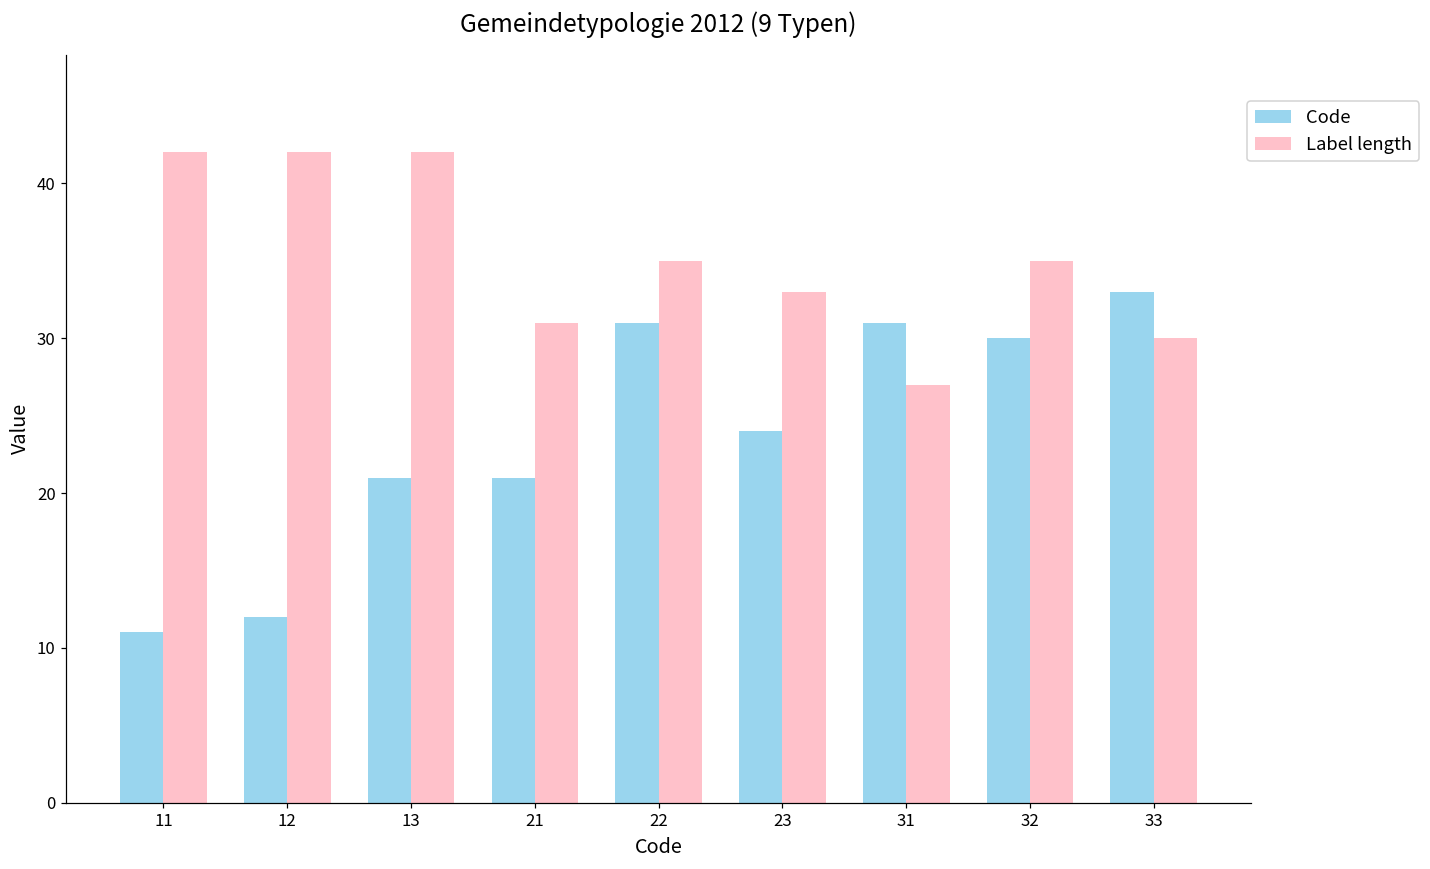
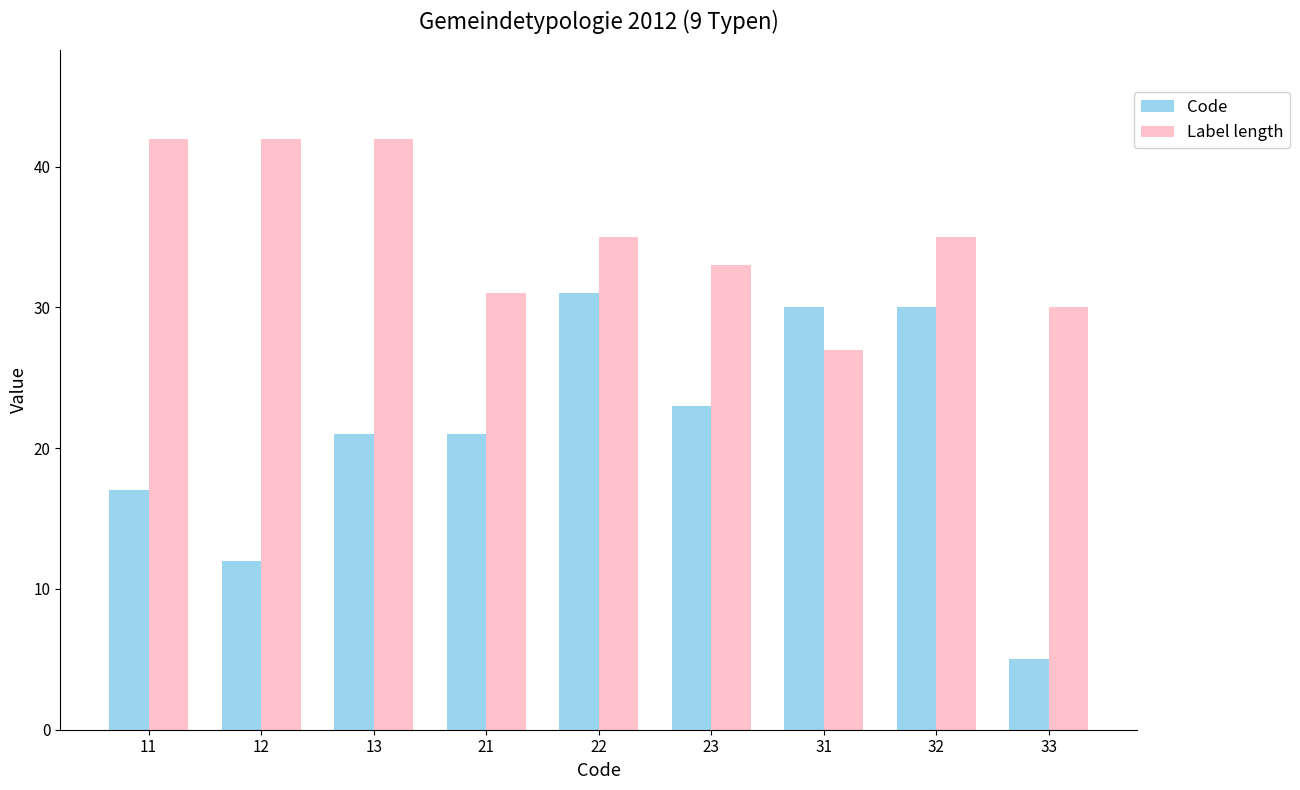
  {
    "Code": {
-     "11": 11,
+     "11": 17,
      "12": 12,
      "13": 21,
      "21": 21,
      "22": 31,
-     "23": 24,
-     "31": 31,
+     "23": 23,
+     "31": 30,
      "32": 30,
-     "33": 33
+     "33": 5
    },
    "Label length": {
      "11": 42,
      "12": 42,
      "13": 42,
      "21": 31,
      "22": 35,
      "23": 33,
      "31": 27,
      "32": 35,
      "33": 30
    }
  }
